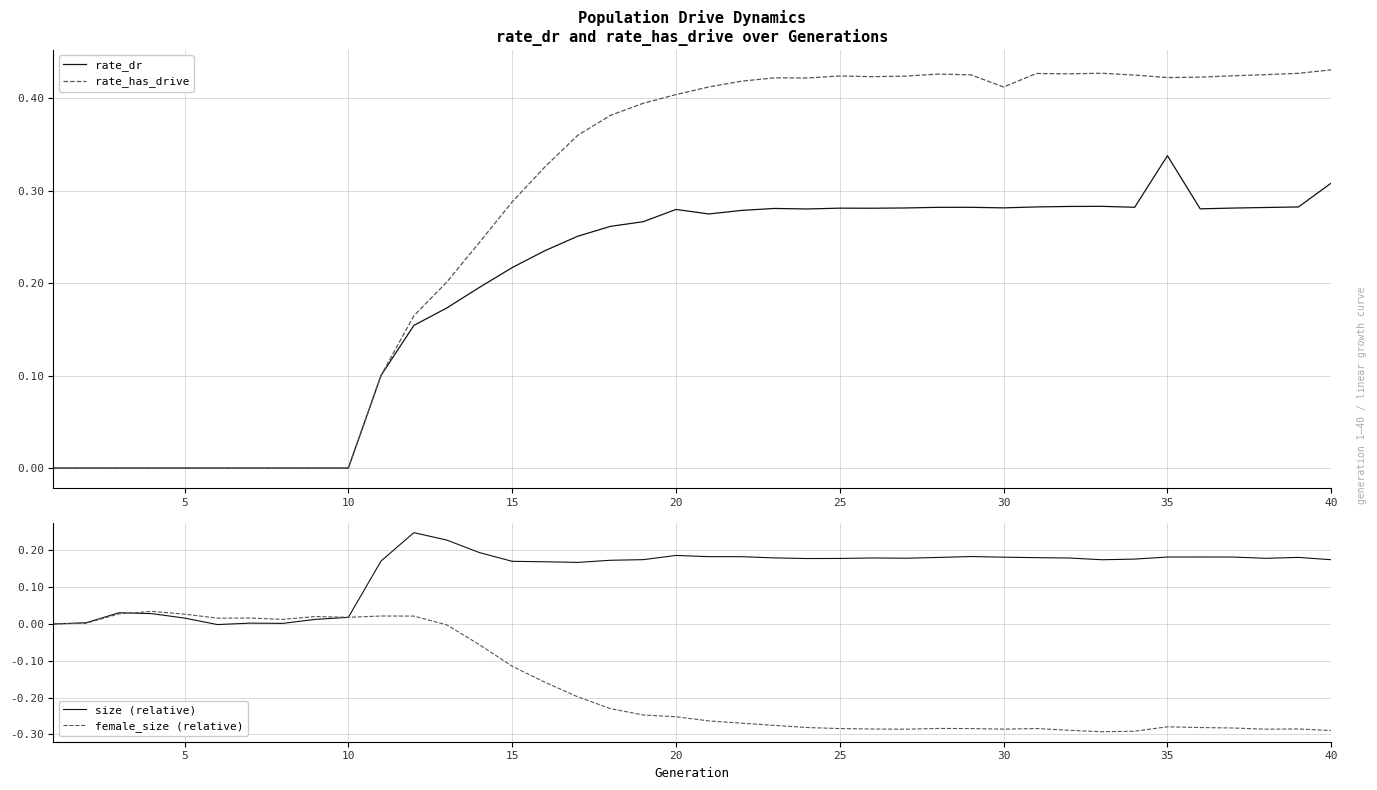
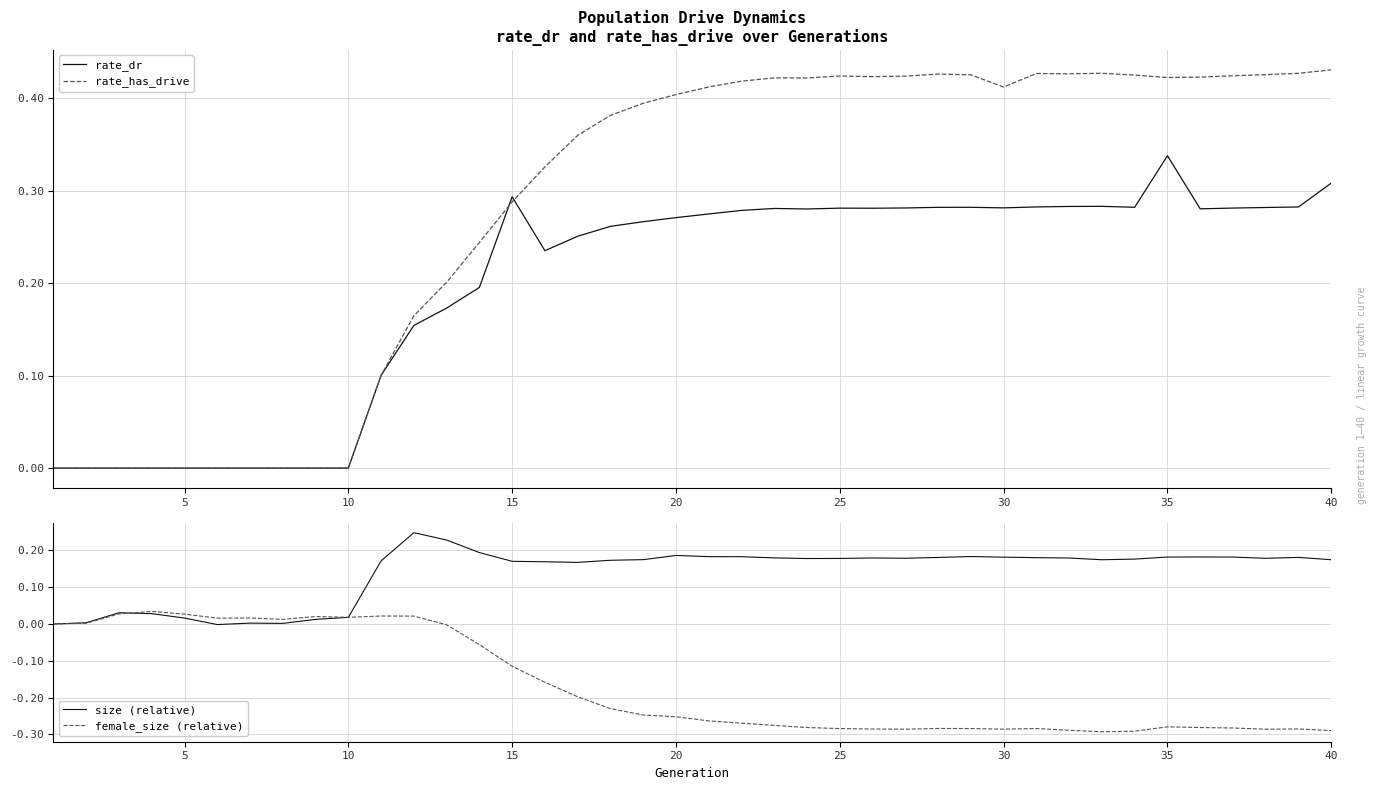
  {
    "Population Drive Dynamics rate_dr and rate_has_drive over Generations": {
      "rate_dr": {
-       "15": 0.22,
-       "20": 0.28,
+       "15": 0.29,
+       "20": 0.27,
        "25": 0.28,
        "30": 0.28,
        "35": 0.34,
        "40": 0.31
      },
      "rate_has_drive": {
        "15": 0.29,
        "20": 0.40,
        "25": 0.42,
        "30": 0.41,
        "35": 0.42,
        "40": 0.43
      }
    }
  }
